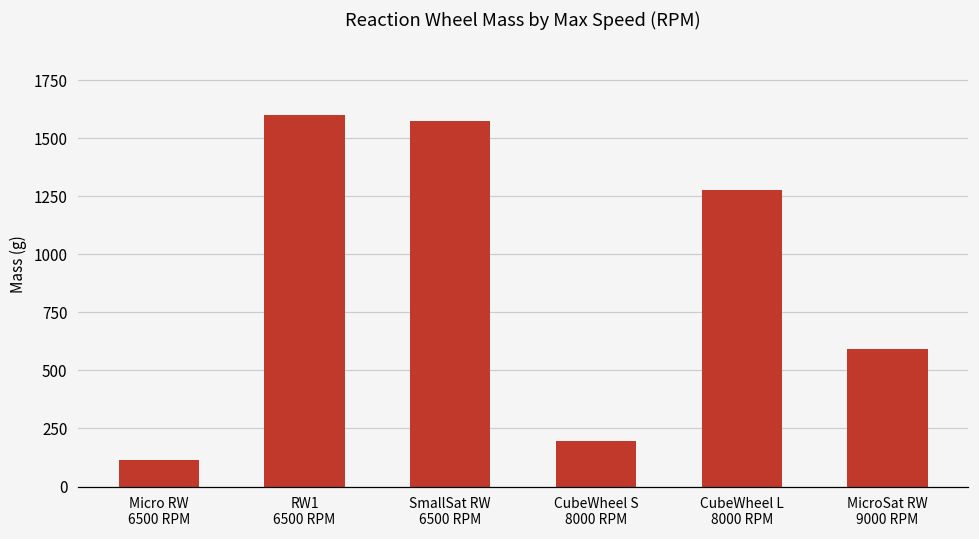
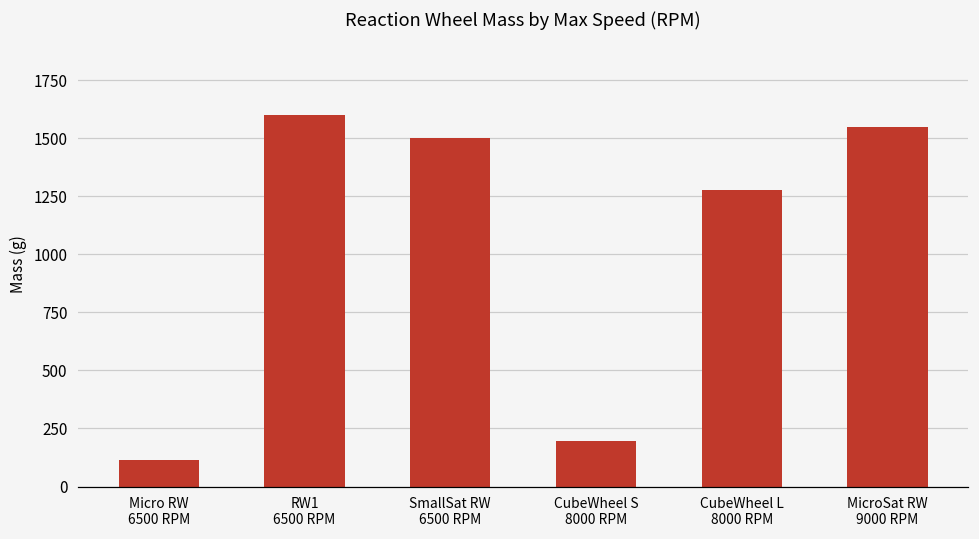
  {
    "Micro RW 6500 RPM": 120,
    "RW1 6500 RPM": 1600,
-   "SmallSat RW 6500 RPM": 1570,
+   "SmallSat RW 6500 RPM": 1500,
    "CubeWheel S 8000 RPM": 200,
    "CubeWheel L 8000 RPM": 1280,
-   "MicroSat RW 9000 RPM": 590
+   "MicroSat RW 9000 RPM": 1550
  }
